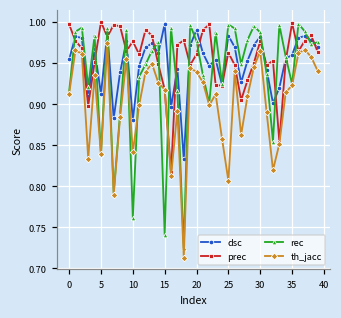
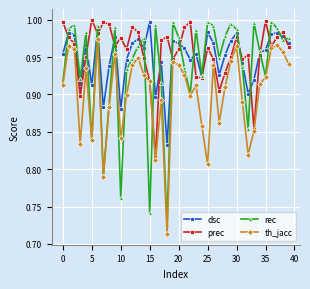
  {
    "dsc": {
      "0": 0.95,
      "5": 0.91,
      "10": 0.88,
      "15": 1.00,
-     "20": 0.99,
+     "20": 0.97,
      "25": 0.98,
      "30": 0.98,
      "35": 0.96
    },
    "prec": {
      "0": 1.00,
      "5": 1.00,
      "10": 0.98,
      "20": 0.96,
      "25": 0.96,
      "30": 0.98,
      "35": 1.00
    },
    "rec": {
      "10": 0.76,
      "15": 0.74,
      "20": 0.98,
      "25": 1.00,
      "30": 0.99
    },
    "th_jacc": {
      "10": 0.84,
      "20": 0.94,
      "25": 0.81,
      "30": 0.96
    }
  }
